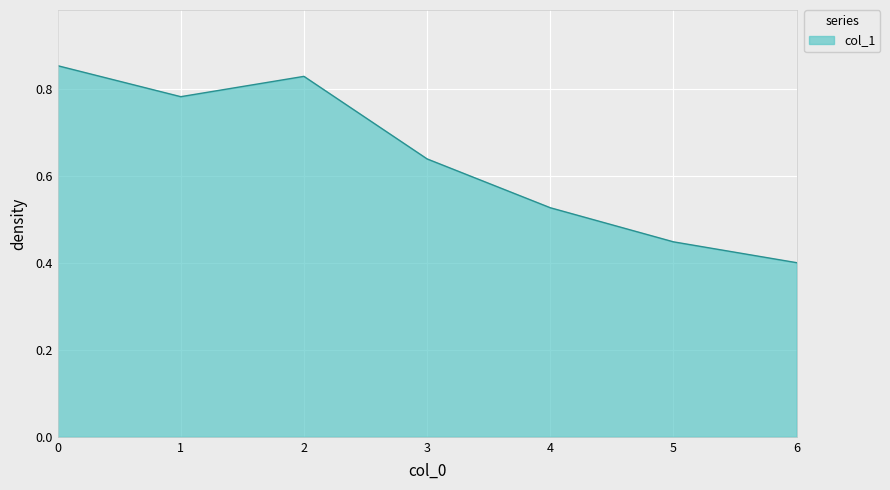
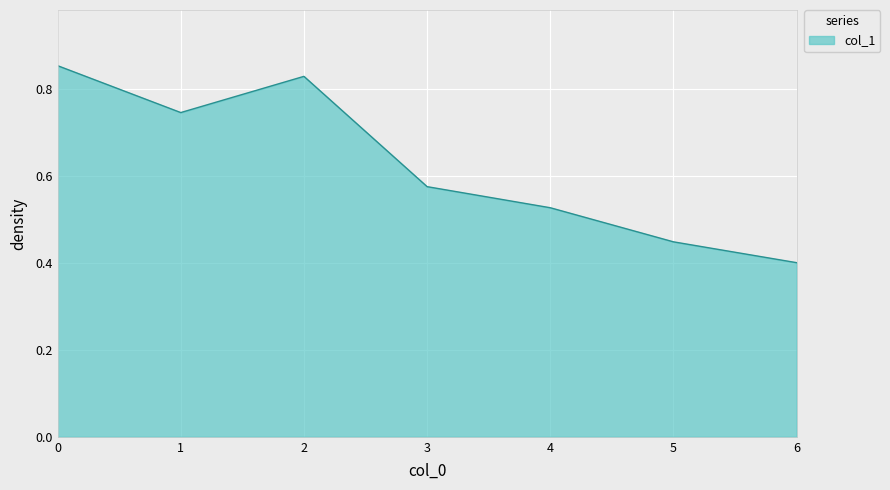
  {
    "0": 0.85,
-   "1": 0.78,
+   "1": 0.75,
    "2": 0.83,
-   "3": 0.64,
+   "3": 0.57,
    "4": 0.53,
    "5": 0.45,
    "6": 0.40
  }
